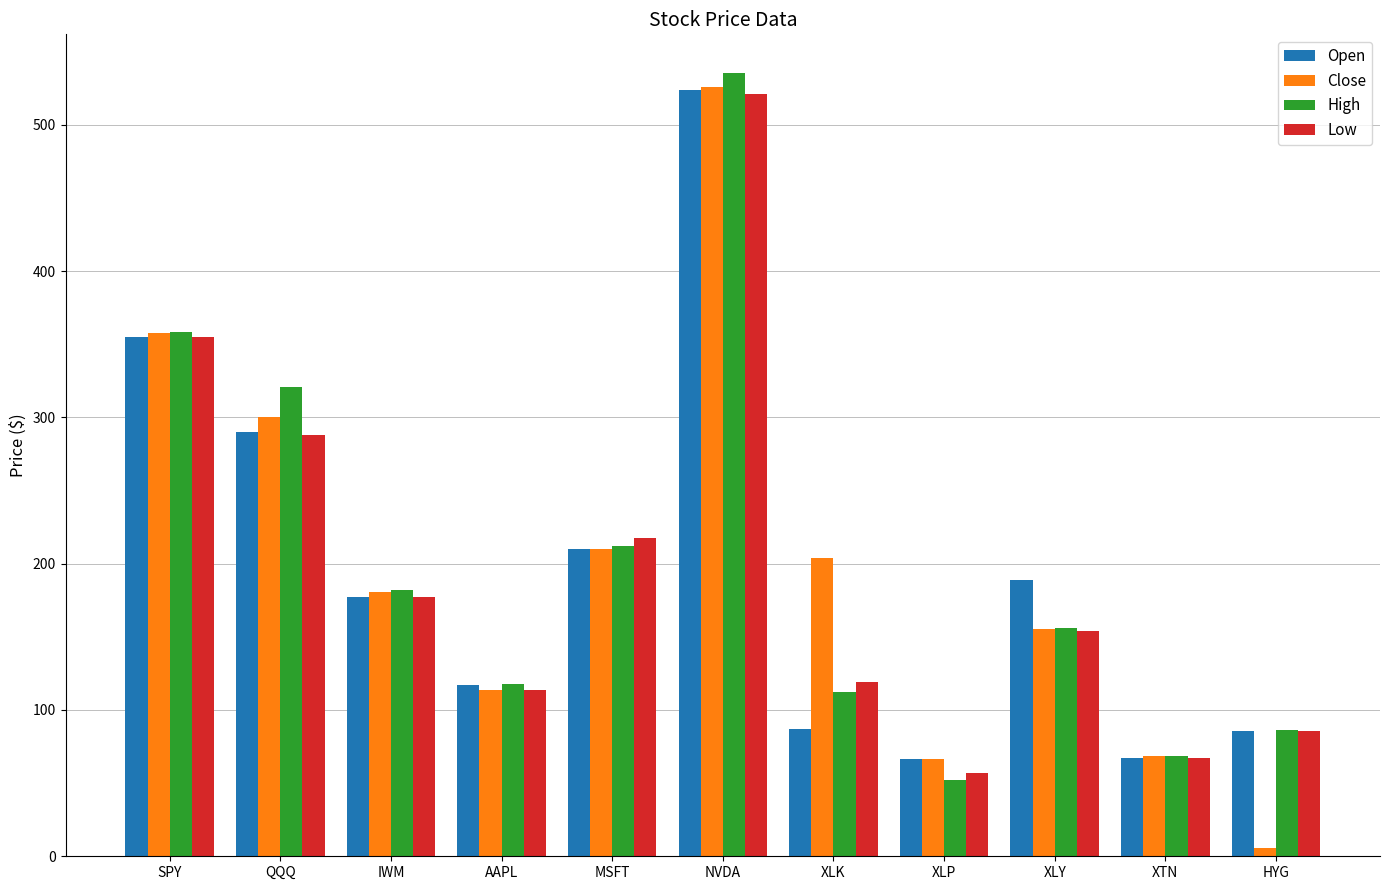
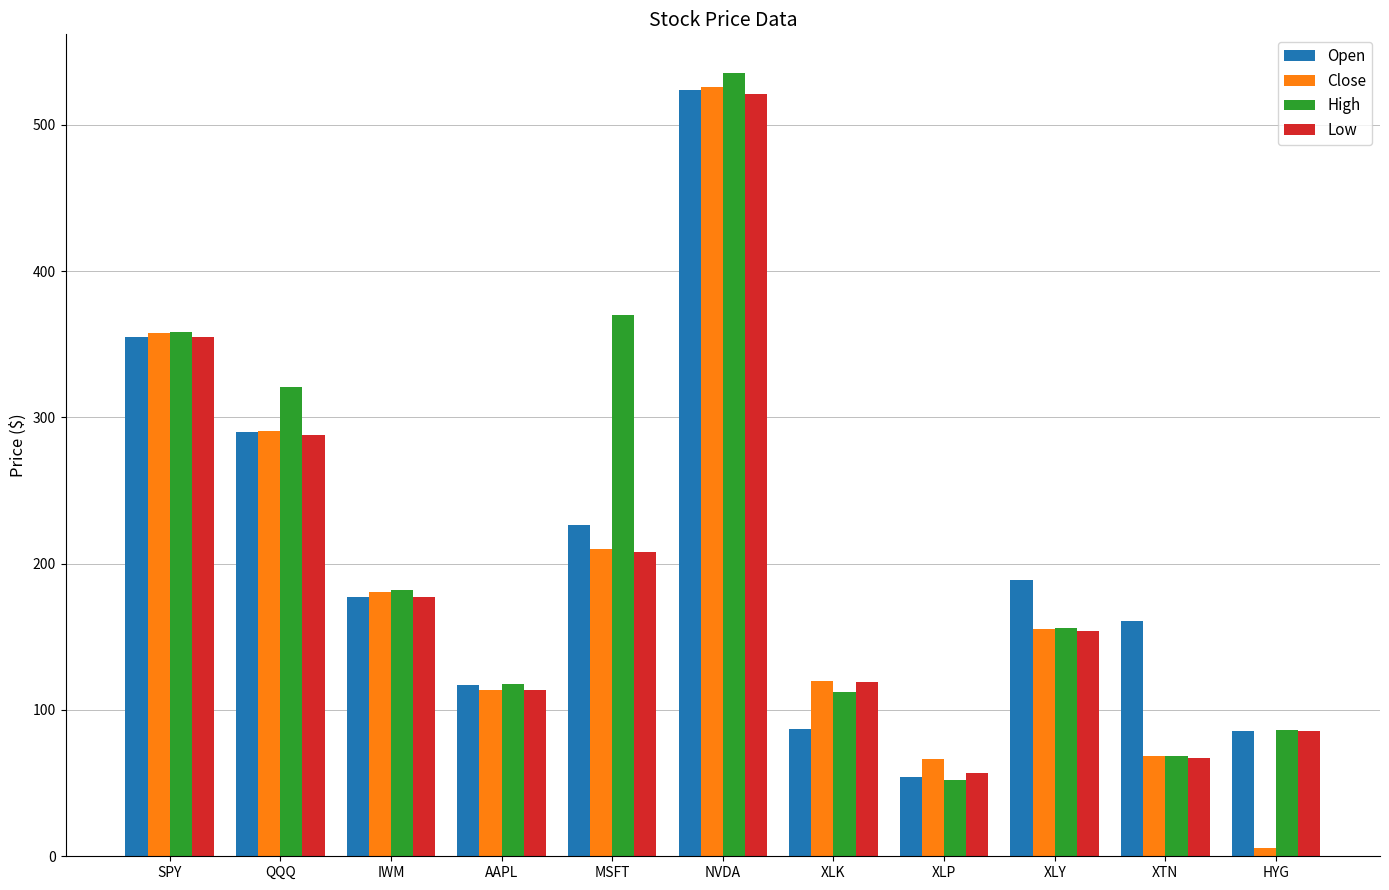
  {
    "Open": {
      "SPY": 355,
      "QQQ": 290,
      "IWM": 178,
      "AAPL": 117,
-     "MSFT": 210,
+     "MSFT": 227,
      "NVDA": 524,
      "XLK": 87,
-     "XLP": 67,
+     "XLP": 54,
      "XLY": 189,
-     "XTN": 67,
+     "XTN": 161,
      "HYG": 86
    },
    "Close": {
      "SPY": 358,
-     "QQQ": 301,
+     "QQQ": 291,
      "IWM": 181,
      "AAPL": 114,
      "MSFT": 210,
      "NVDA": 526,
-     "XLK": 204,
+     "XLK": 120,
      "XLP": 67,
      "XLY": 155,
      "XTN": 69,
      "HYG": 6
    },
    "High": {
      "SPY": 359,
      "QQQ": 321,
      "IWM": 182,
      "AAPL": 118,
-     "MSFT": 212,
+     "MSFT": 370,
      "NVDA": 535,
      "XLK": 112,
      "XLP": 52,
      "XLY": 156,
      "XTN": 69,
      "HYG": 86
    },
    "Low": {
      "SPY": 355,
      "QQQ": 288,
      "IWM": 178,
      "AAPL": 114,
-     "MSFT": 218,
+     "MSFT": 208,
      "NVDA": 521,
      "XLK": 119,
      "XLP": 57,
      "XLY": 154,
      "XTN": 67,
      "HYG": 86
    }
  }
